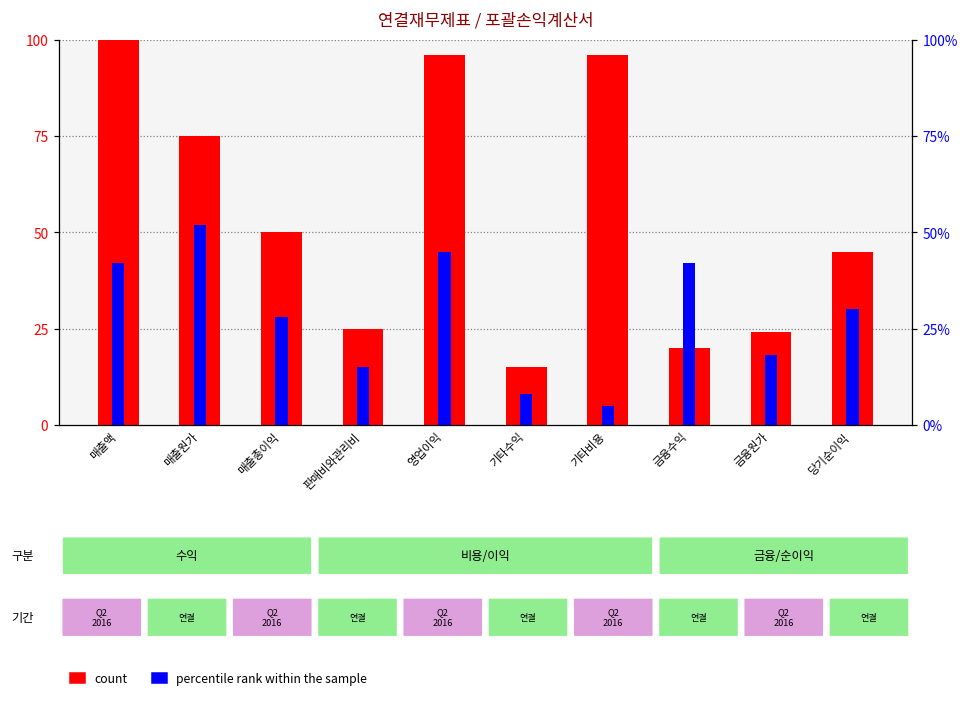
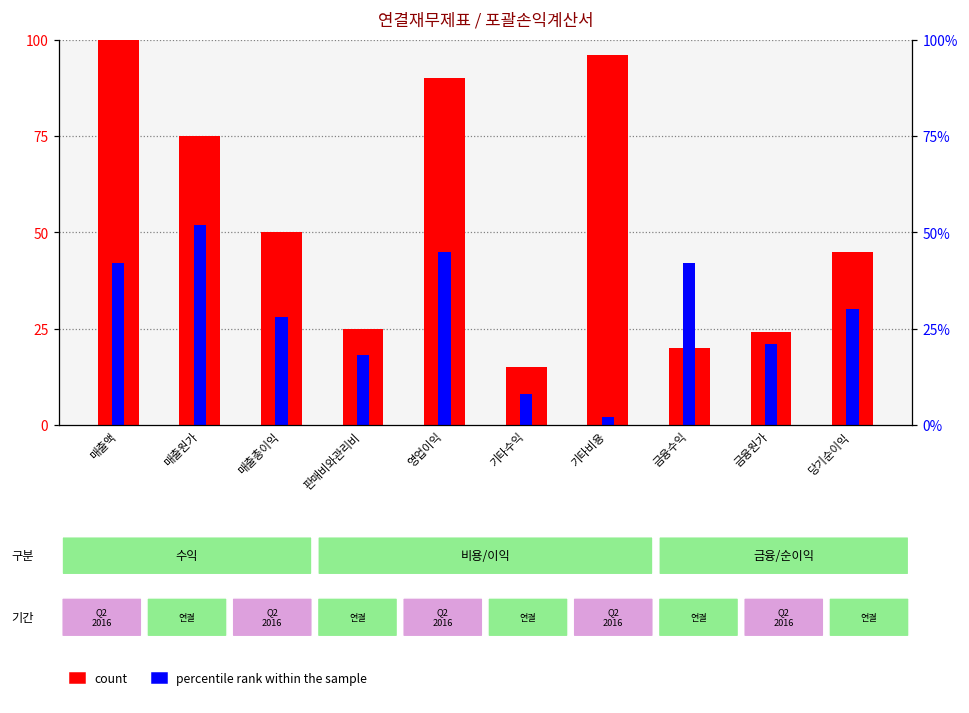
  {
    "count": {
      "매출액": 100,
      "매출원가": 75,
      "매출총이익": 50,
      "판매비와관리비": 25,
-     "영업이익": 96,
+     "영업이익": 90,
      "기타수익": 15,
      "기타비용": 96,
      "금융원가": 24,
      "당기순이익": 45
    },
    "percentile rank within the sample": {
-     "판매비와관리비": 15,
-     "기타비용": 5,
+     "판매비와관리비": 18,
+     "기타비용": 2,
      "금융수익": 42,
-     "금융원가": 18
+     "금융원가": 21
    }
  }
